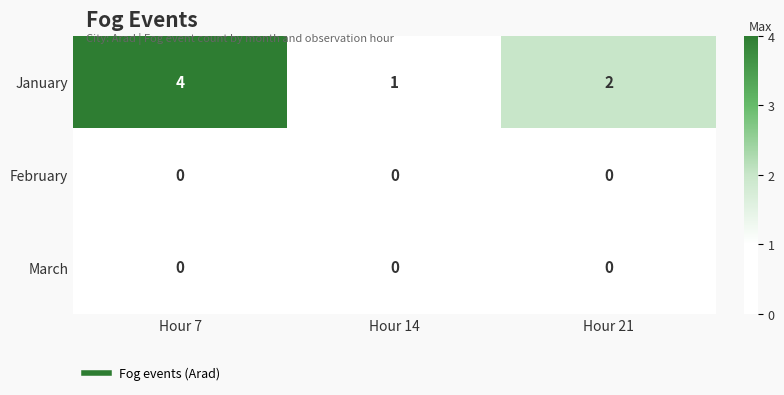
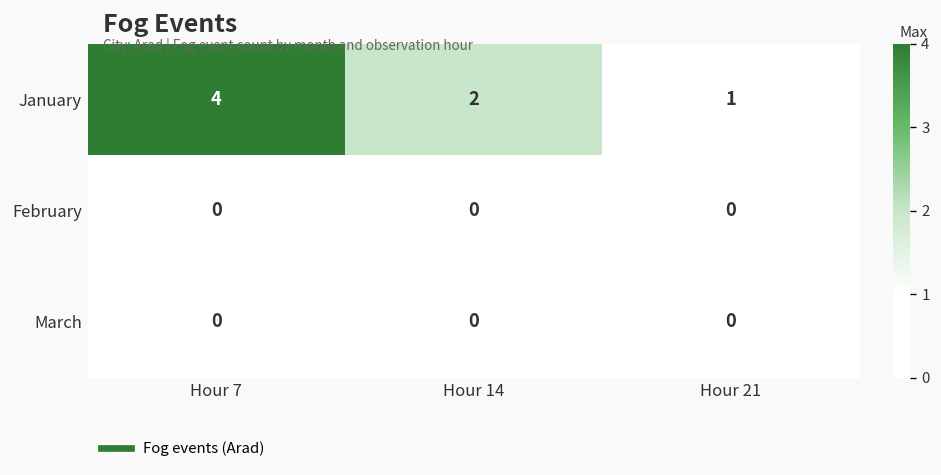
  {
    "January": {
      "Hour 7": 4,
-     "Hour 14": 1,
-     "Hour 21": 2
+     "Hour 14": 2,
+     "Hour 21": 1
    },
    "February": {
      "Hour 7": 0,
      "Hour 14": 0,
      "Hour 21": 0
    },
    "March": {
      "Hour 7": 0,
      "Hour 14": 0,
      "Hour 21": 0
    }
  }
